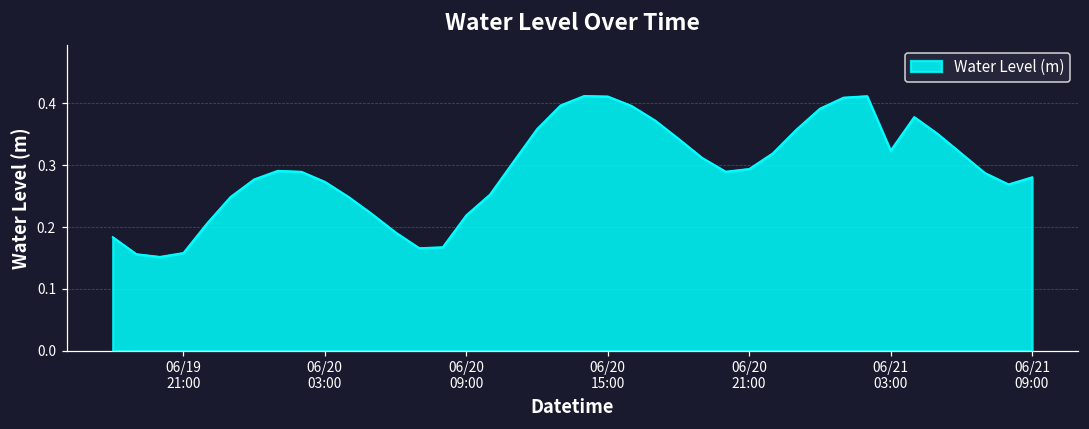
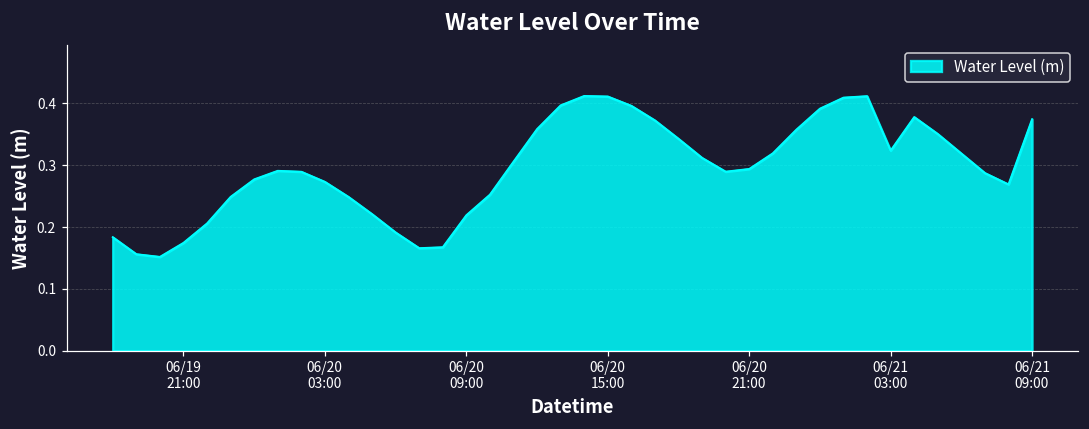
  {
-   "06/19 21:00": 0.16,
+   "06/19 21:00": 0.17,
    "06/20 03:00": 0.27,
    "06/20 09:00": 0.22,
    "06/20 15:00": 0.41,
    "06/20 21:00": 0.29,
    "06/21 03:00": 0.32,
-   "06/21 09:00": 0.28
+   "06/21 09:00": 0.37
  }
